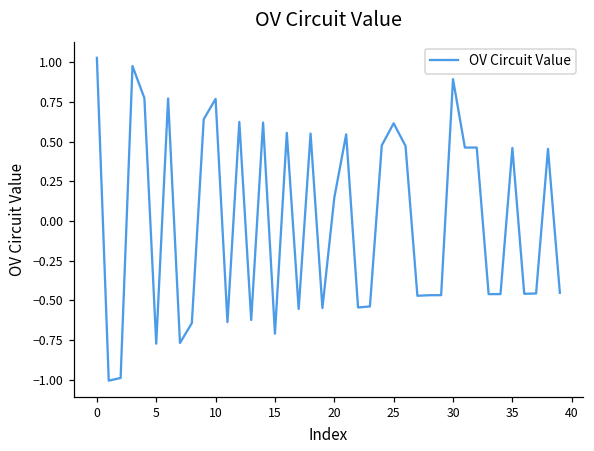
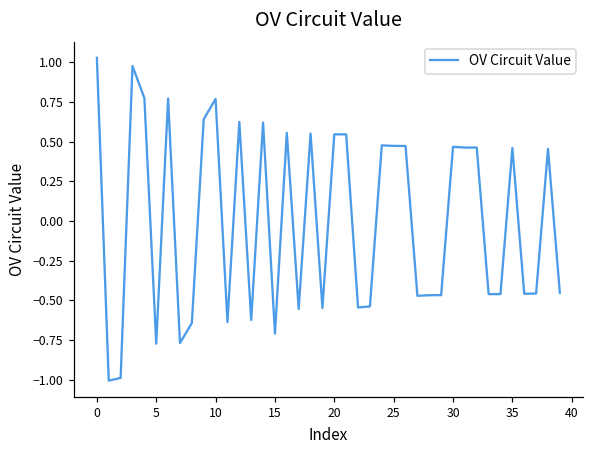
  {
    "0": 1.03,
    "5": -0.77,
    "10": 0.77,
    "15": -0.71,
-   "20": 0.15,
-   "25": 0.62,
-   "30": 0.89,
+   "20": 0.55,
+   "25": 0.47,
+   "30": 0.47,
    "35": 0.46
  }
